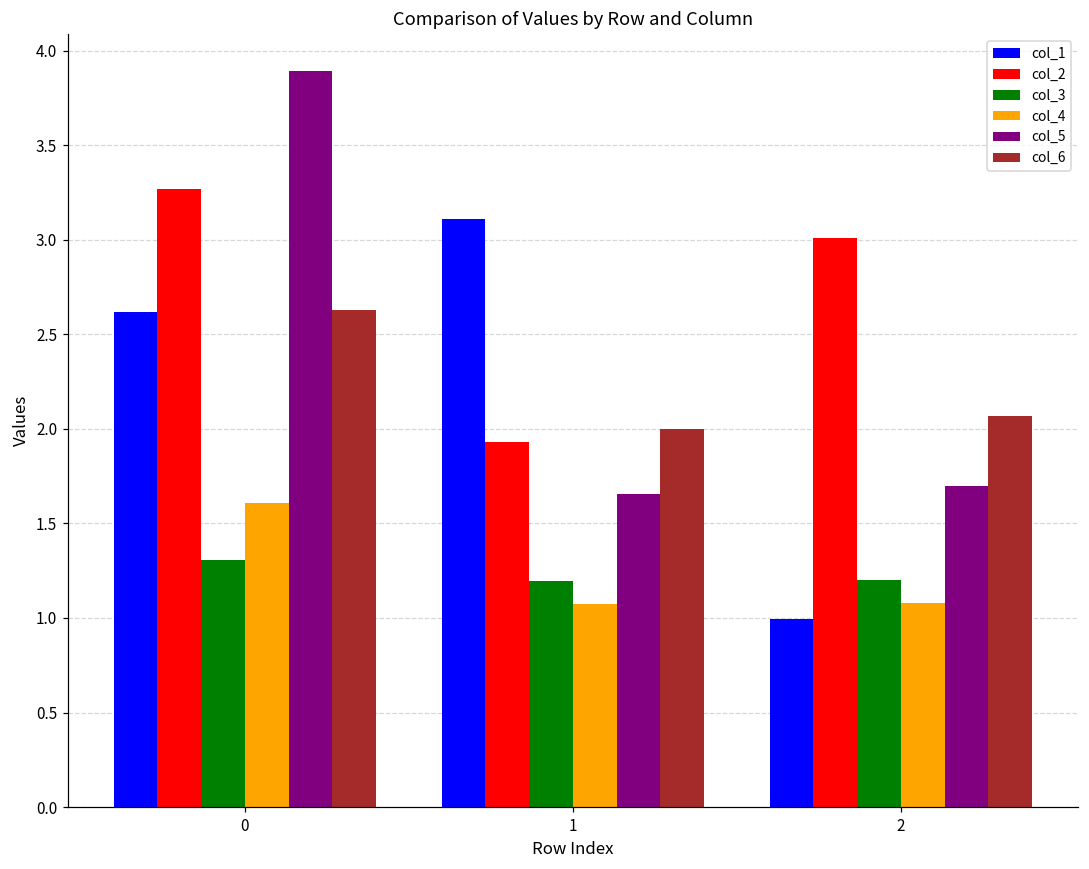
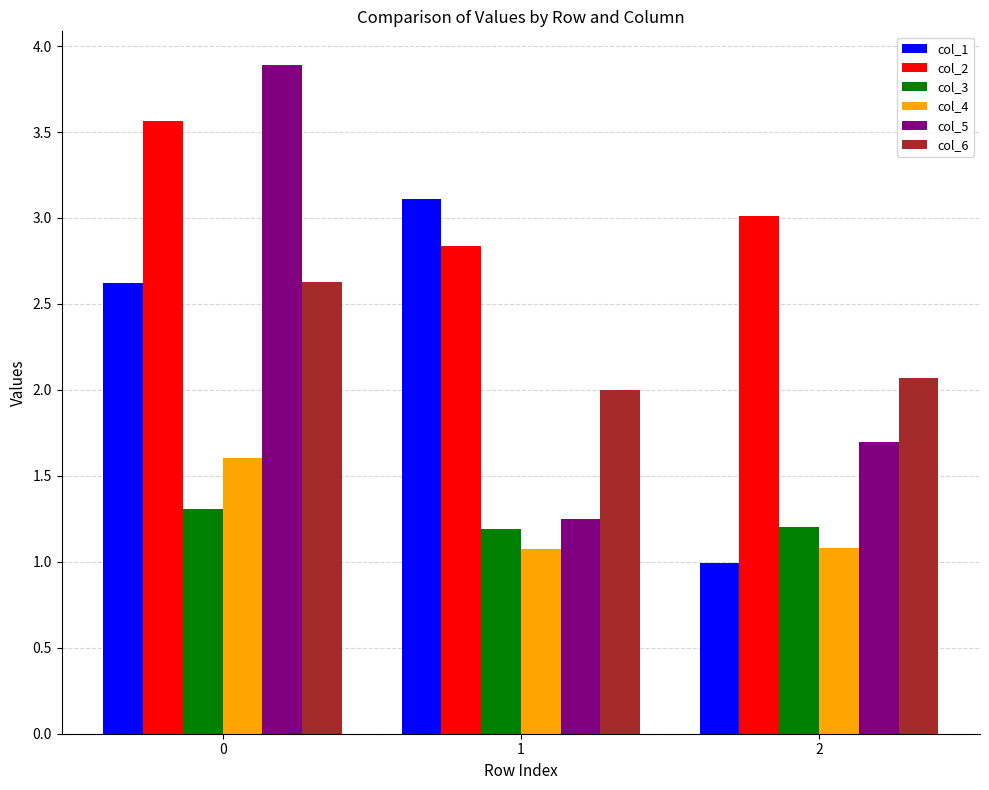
  {
    "col_1": {
      "0": 2.62,
      "1": 3.11,
      "2": 1.00
    },
    "col_2": {
-     "0": 3.27,
-     "1": 1.93,
+     "0": 3.56,
+     "1": 2.84,
      "2": 3.01
    },
    "col_3": {
      "0": 1.31,
      "1": 1.19,
      "2": 1.20
    },
    "col_4": {
      "0": 1.61,
      "1": 1.08,
      "2": 1.08
    },
    "col_5": {
      "0": 3.89,
-     "1": 1.66,
+     "1": 1.25,
      "2": 1.70
    },
    "col_6": {
      "0": 2.63,
      "1": 2.00,
      "2": 2.07
    }
  }
